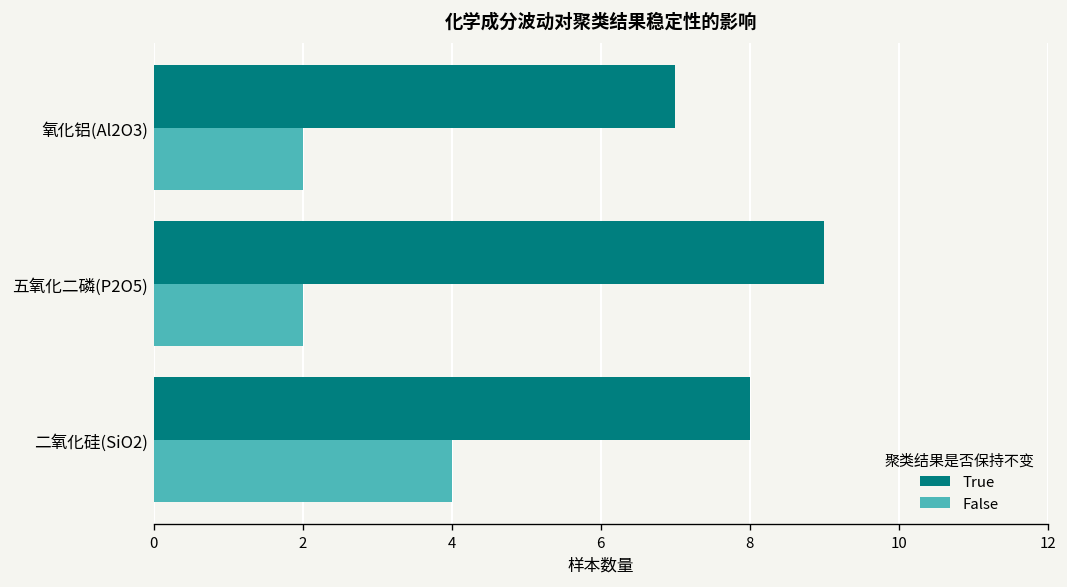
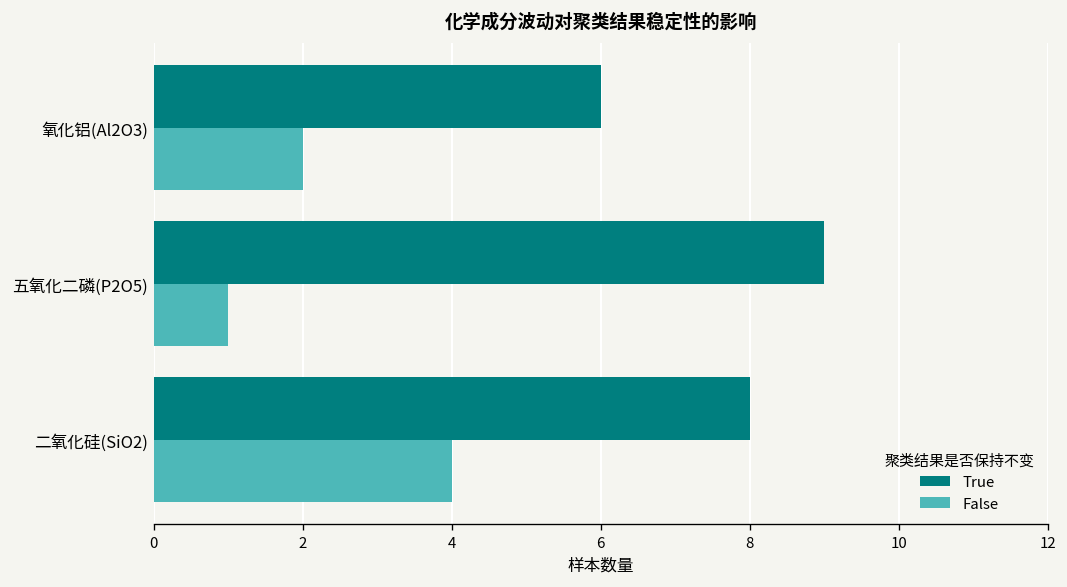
  {
    "True": {
-     "氧化铝(Al2O3)": 7,
+     "氧化铝(Al2O3)": 6,
      "五氧化二磷(P2O5)": 9,
      "二氧化硅(SiO2)": 8
    },
    "False": {
      "氧化铝(Al2O3)": 2,
-     "五氧化二磷(P2O5)": 2,
+     "五氧化二磷(P2O5)": 1,
      "二氧化硅(SiO2)": 4
    }
  }
